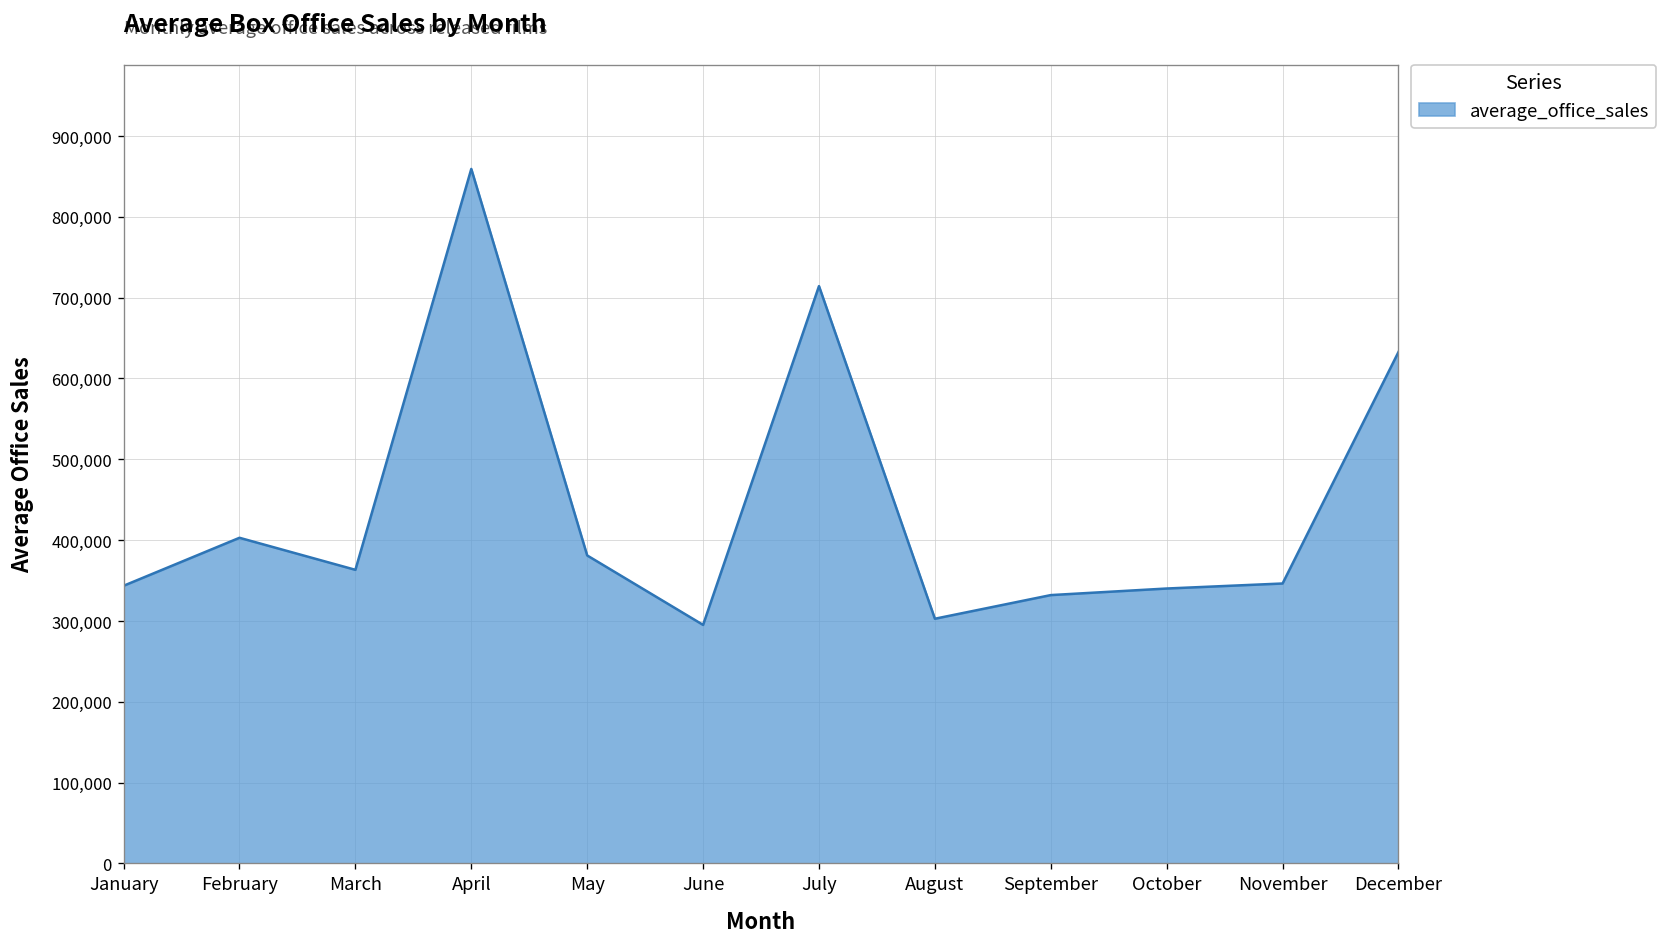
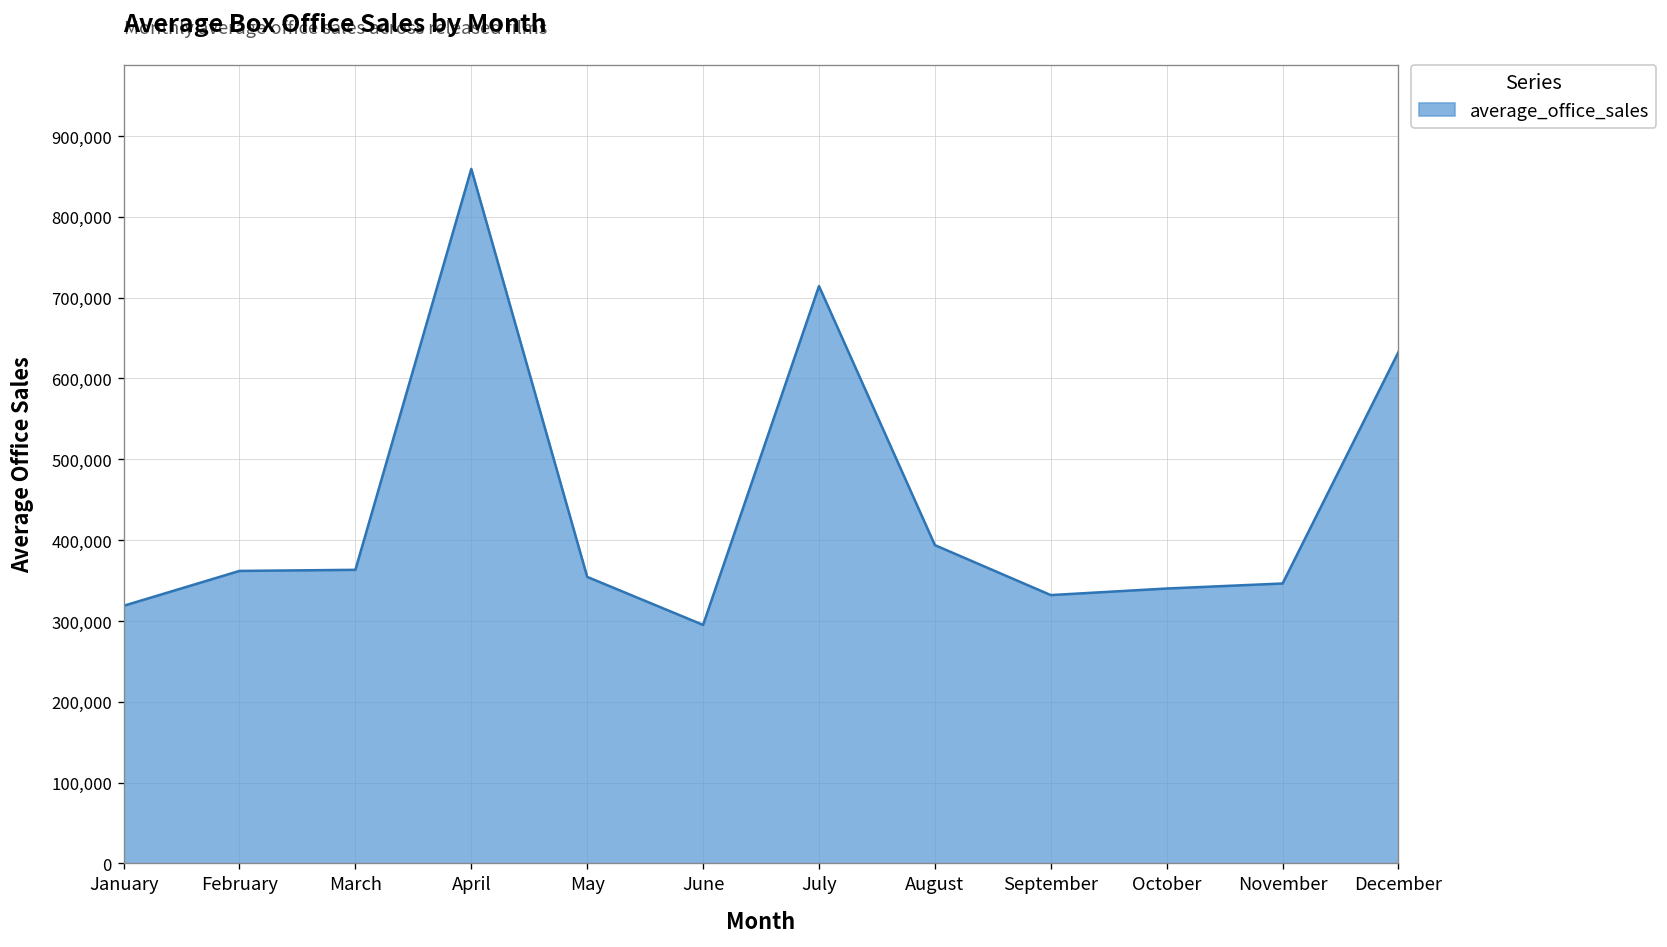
  {
-   "January": "340,000",
-   "February": "400,000",
+   "January": "320,000",
+   "February": "360,000",
    "March": "360,000",
    "April": "860,000",
-   "May": "380,000",
+   "May": "350,000",
    "June": "300,000",
    "July": "710,000",
-   "August": "300,000",
+   "August": "390,000",
    "September": "330,000",
    "October": "340,000",
    "November": "350,000",
    "December": "630,000"
  }
